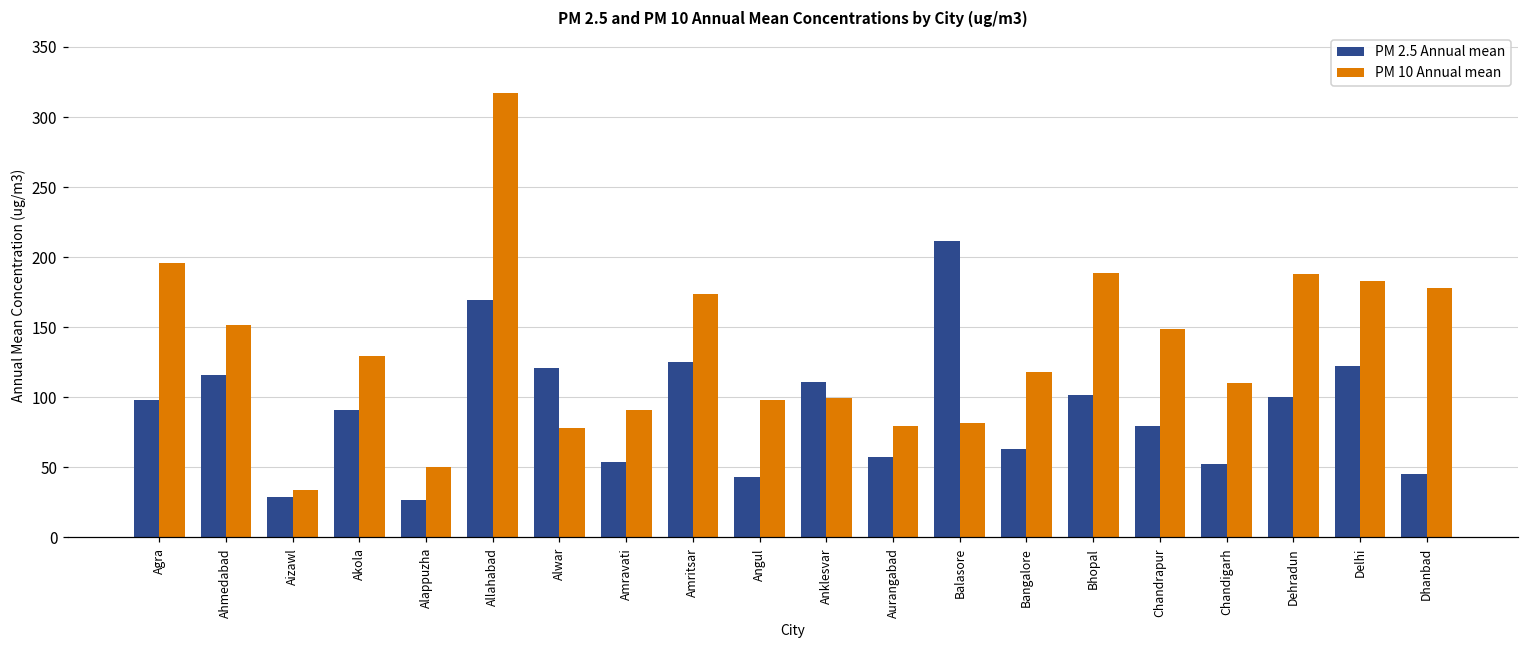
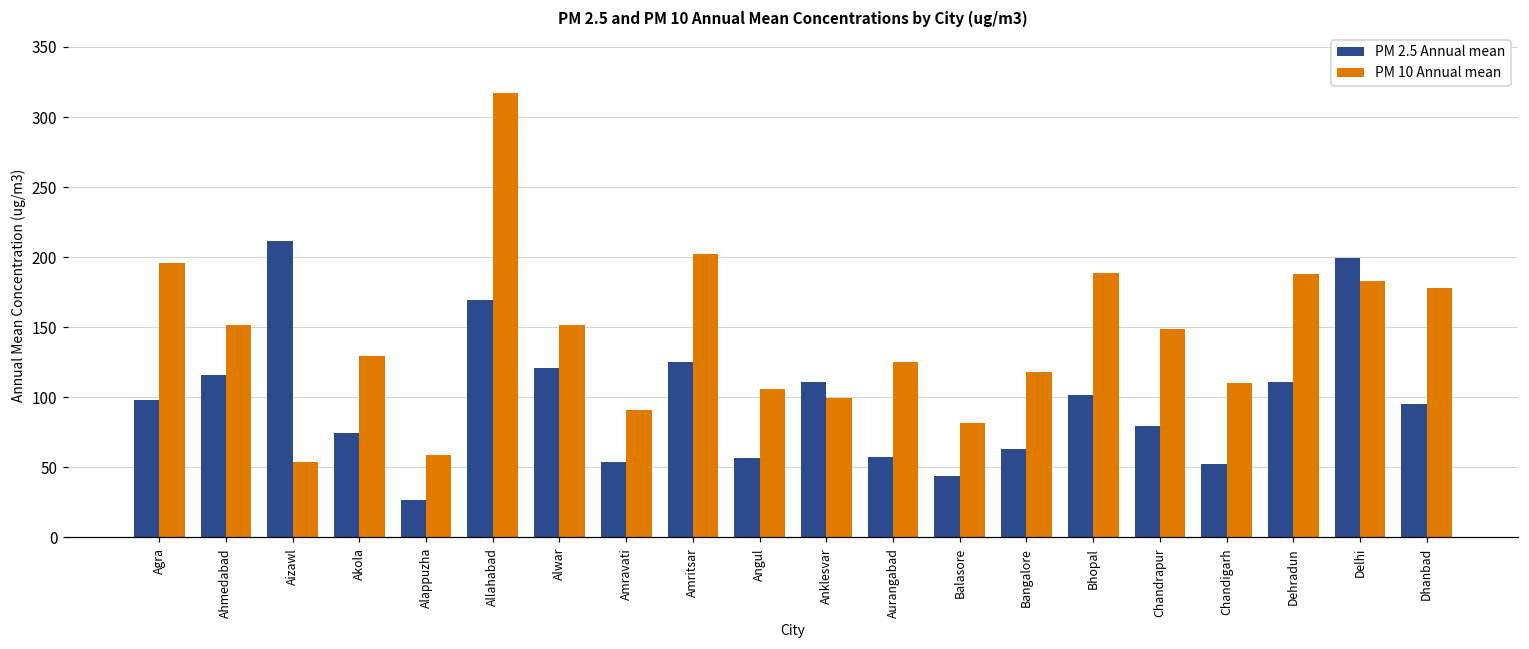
  {
    "PM 2.5 Annual mean": {
      "Agra": 98,
      "Ahmedabad": 116,
-     "Aizawl": 29,
-     "Akola": 91,
+     "Aizawl": 211,
+     "Akola": 74,
      "Alappuzha": 27,
      "Allahabad": 170,
      "Alwar": 121,
      "Amravati": 54,
      "Amritsar": 125,
-     "Angul": 43,
+     "Angul": 57,
      "Anklesvar": 111,
      "Aurangabad": 57,
-     "Balasore": 211,
+     "Balasore": 44,
      "Bangalore": 63,
      "Bhopal": 102,
      "Chandrapur": 79,
      "Chandigarh": 52,
-     "Dehradun": 100,
-     "Delhi": 122,
-     "Dhanbad": 45
+     "Dehradun": 111,
+     "Delhi": 199,
+     "Dhanbad": 95
    },
    "PM 10 Annual mean": {
      "Agra": 196,
      "Ahmedabad": 152,
-     "Aizawl": 34,
+     "Aizawl": 54,
      "Akola": 130,
-     "Alappuzha": 50,
+     "Alappuzha": 59,
      "Allahabad": 317,
-     "Alwar": 78,
+     "Alwar": 152,
      "Amravati": 91,
-     "Amritsar": 174,
-     "Angul": 98,
+     "Amritsar": 202,
+     "Angul": 106,
      "Anklesvar": 100,
-     "Aurangabad": 80,
+     "Aurangabad": 125,
      "Balasore": 82,
      "Bangalore": 118,
      "Bhopal": 189,
      "Chandrapur": 148,
      "Chandigarh": 110,
      "Dehradun": 188,
      "Delhi": 183,
      "Dhanbad": 178
    }
  }
